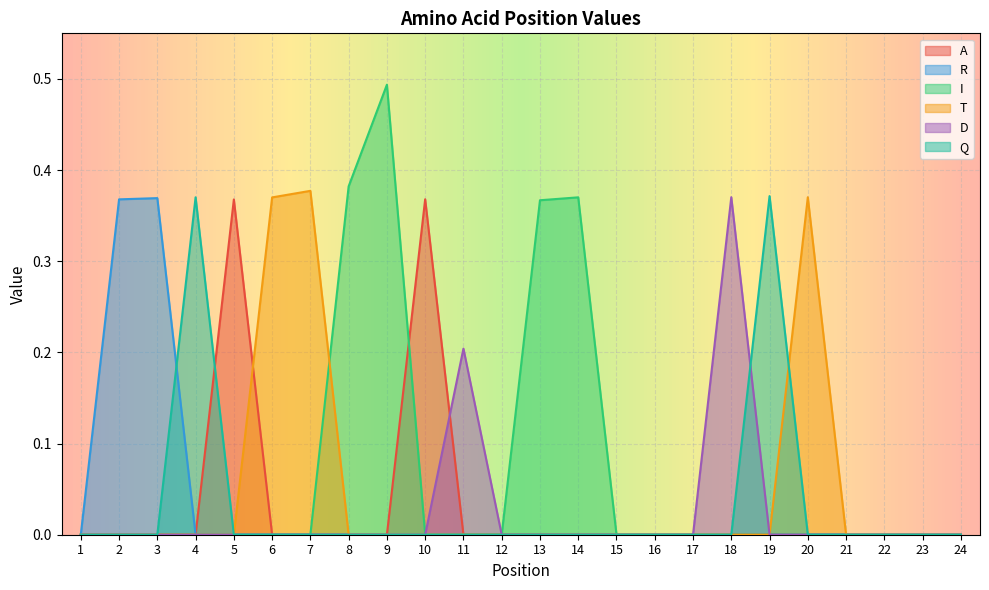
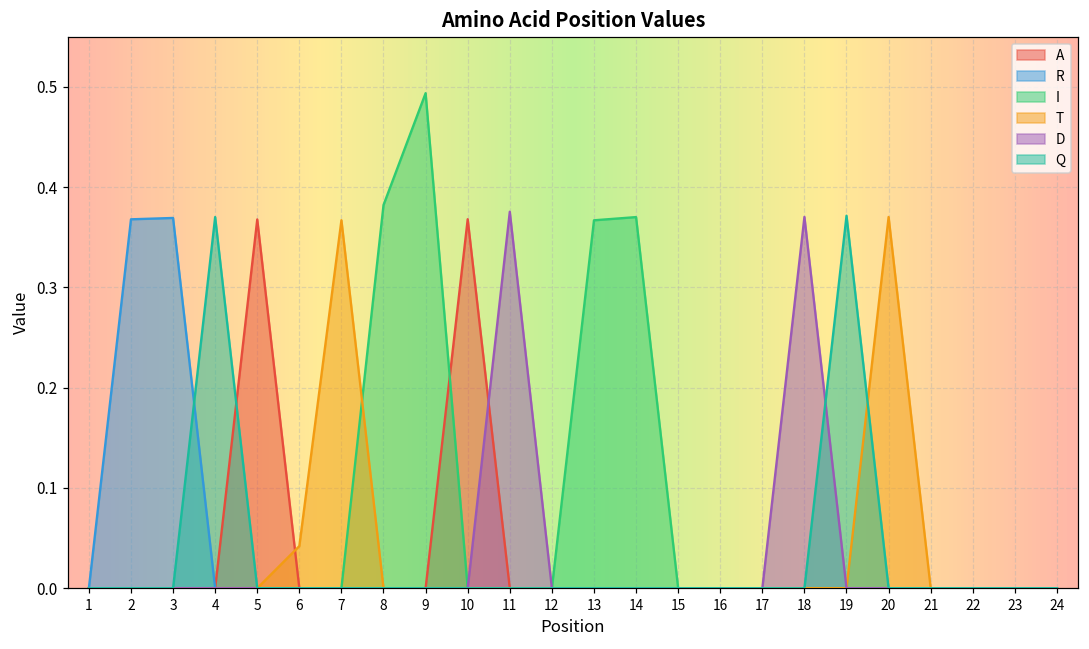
  {
    "A": {
      "5": 0.37,
      "10": 0.37
    },
    "T": {
-     "6": 0.37,
-     "7": 0.38,
+     "6": 0.04,
+     "7": 0.37,
      "20": 0.37
    },
    "D": {
-     "11": 0.20,
+     "11": 0.38,
      "18": 0.37
    }
  }
